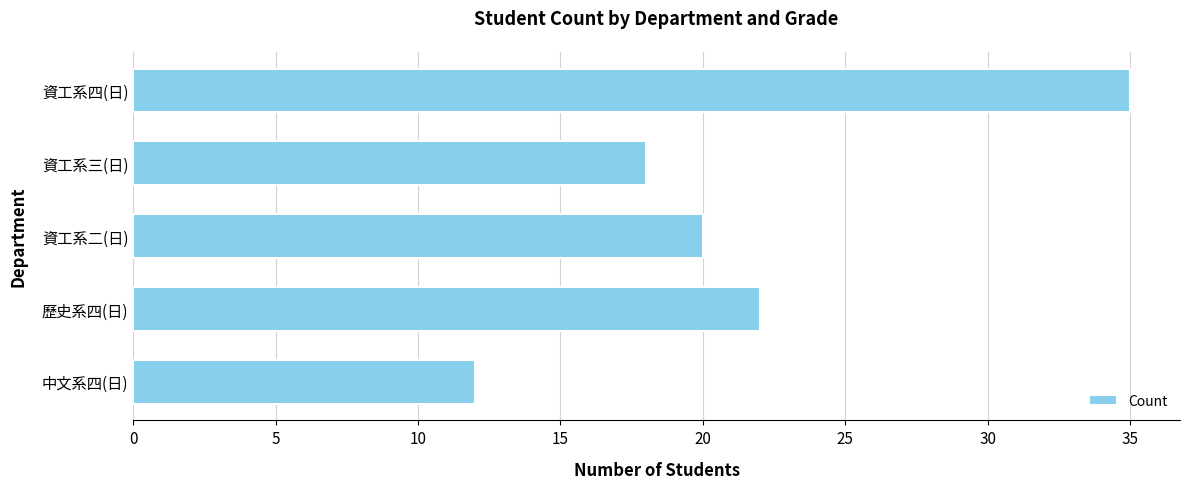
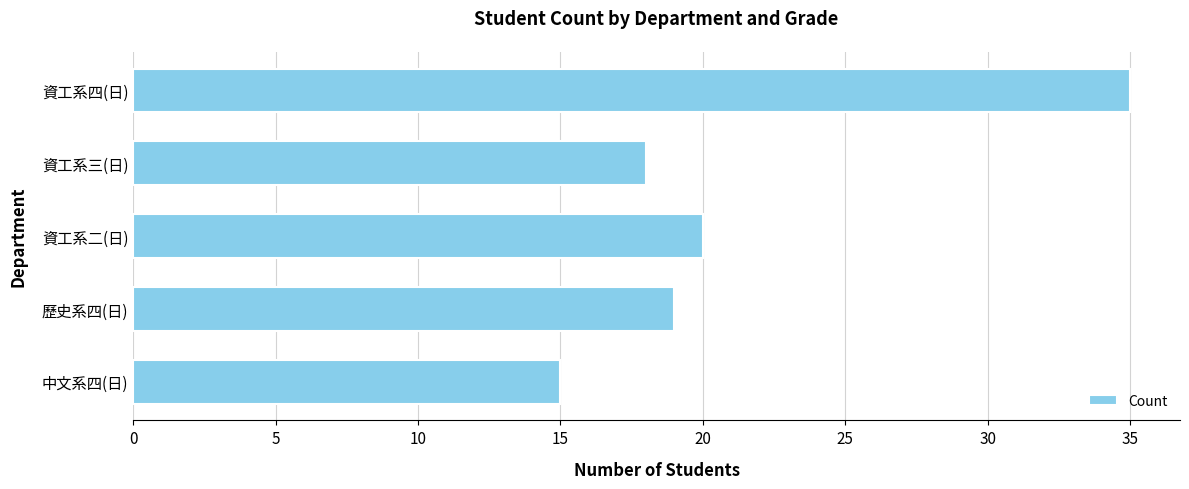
  {
    "資工系四(日)": 35,
    "資工系三(日)": 18,
    "資工系二(日)": 20,
-   "歷史系四(日)": 22,
-   "中文系四(日)": 12
+   "歷史系四(日)": 19,
+   "中文系四(日)": 15
  }
